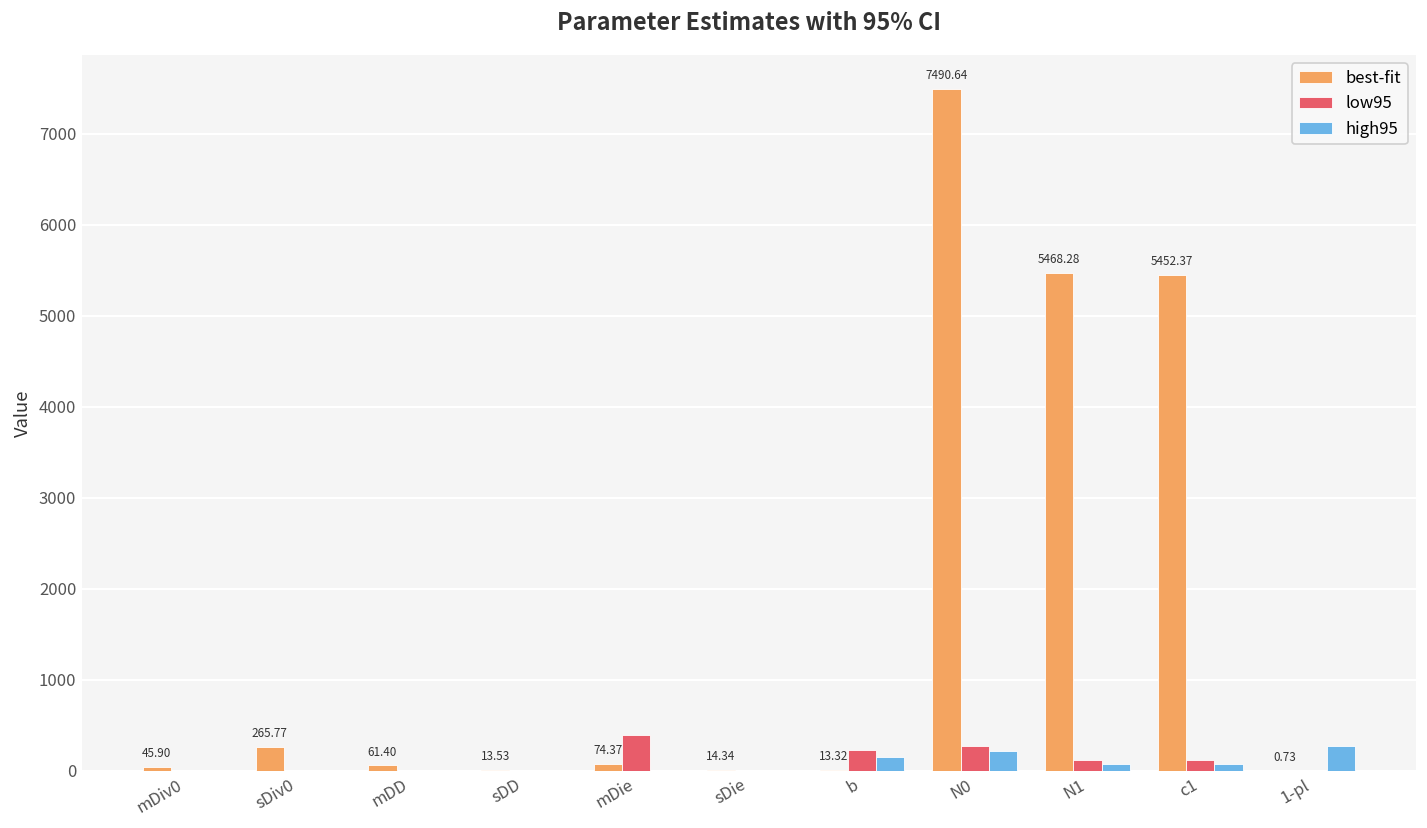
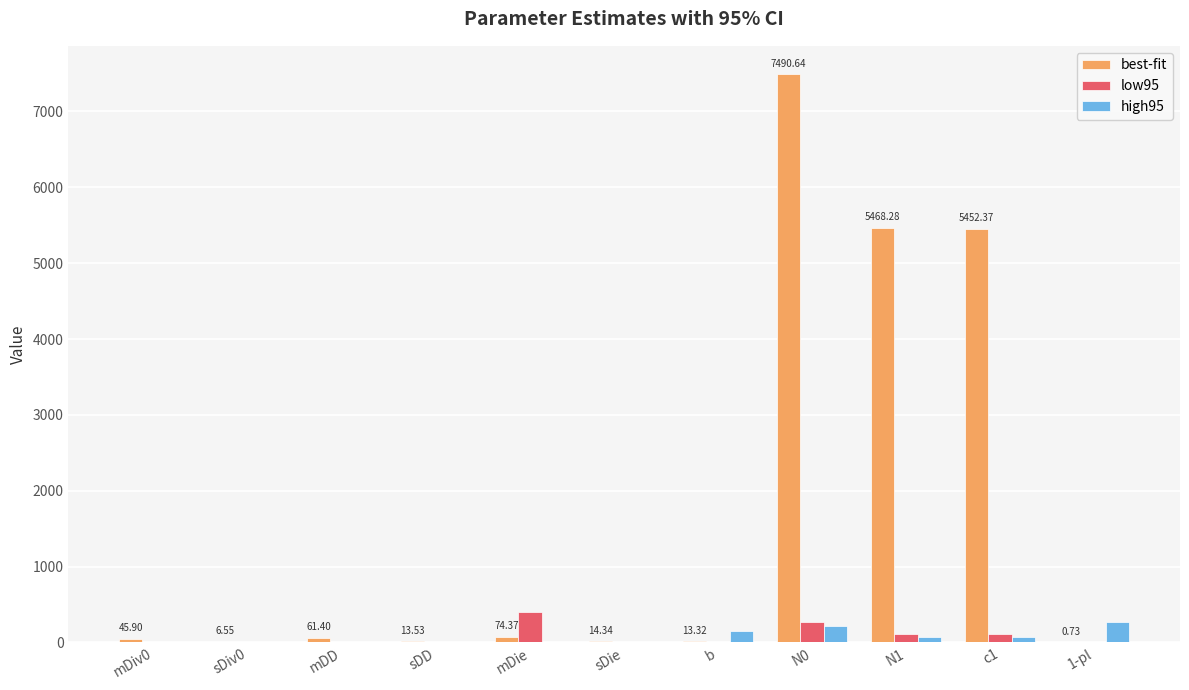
  {
    "best-fit": {
      "mDiv0": 45.90,
-     "sDiv0": 265.77,
+     "sDiv0": 6.55,
      "mDD": 61.40,
      "sDD": 13.53,
      "mDie": 74.37,
      "sDie": 14.34,
      "b": 13.32,
      "N0": 7490.64,
      "N1": 5468.28,
      "c1": 5452.37,
      "1-pl": 0.73
    },
    "low95": {
      "mDD": 0,
      "sDD": 0,
      "mDie": 400,
-     "b": 200,
+     "b": 0,
      "N0": 300,
      "N1": 100,
      "c1": 100
    },
    "high95": {
      "mDD": 0,
      "sDD": 0,
      "b": 100,
      "N0": 200,
      "N1": 100,
      "c1": 100,
      "1-pl": 300
    }
  }
